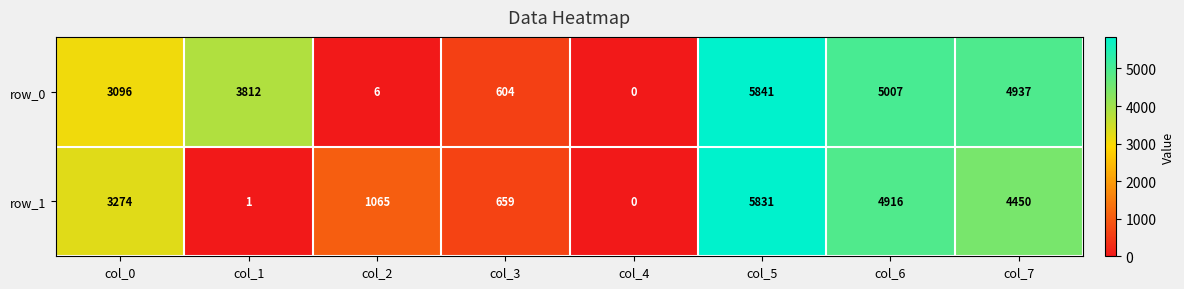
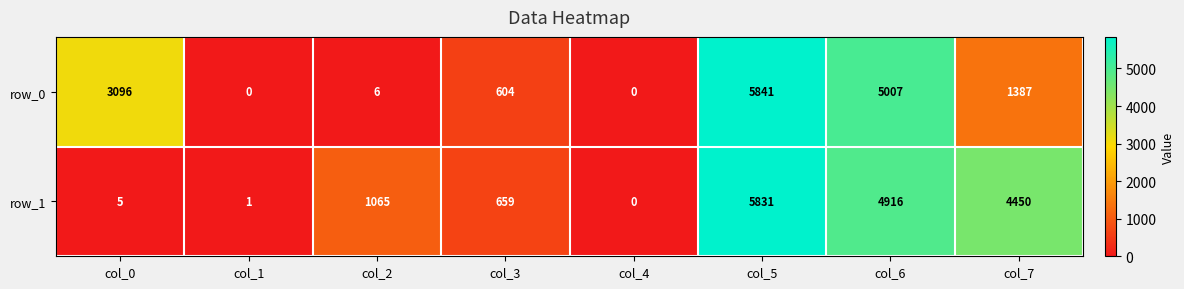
  {
    "row_0": {
      "col_0": 3096,
-     "col_1": 3812,
+     "col_1": 0,
      "col_2": 6,
      "col_3": 604,
      "col_4": 0,
      "col_5": 5841,
      "col_6": 5007,
-     "col_7": 4937
+     "col_7": 1387
    },
    "row_1": {
-     "col_0": 3274,
+     "col_0": 5,
      "col_1": 1,
      "col_2": 1065,
      "col_3": 659,
      "col_4": 0,
      "col_5": 5831,
      "col_6": 4916,
      "col_7": 4450
    }
  }
